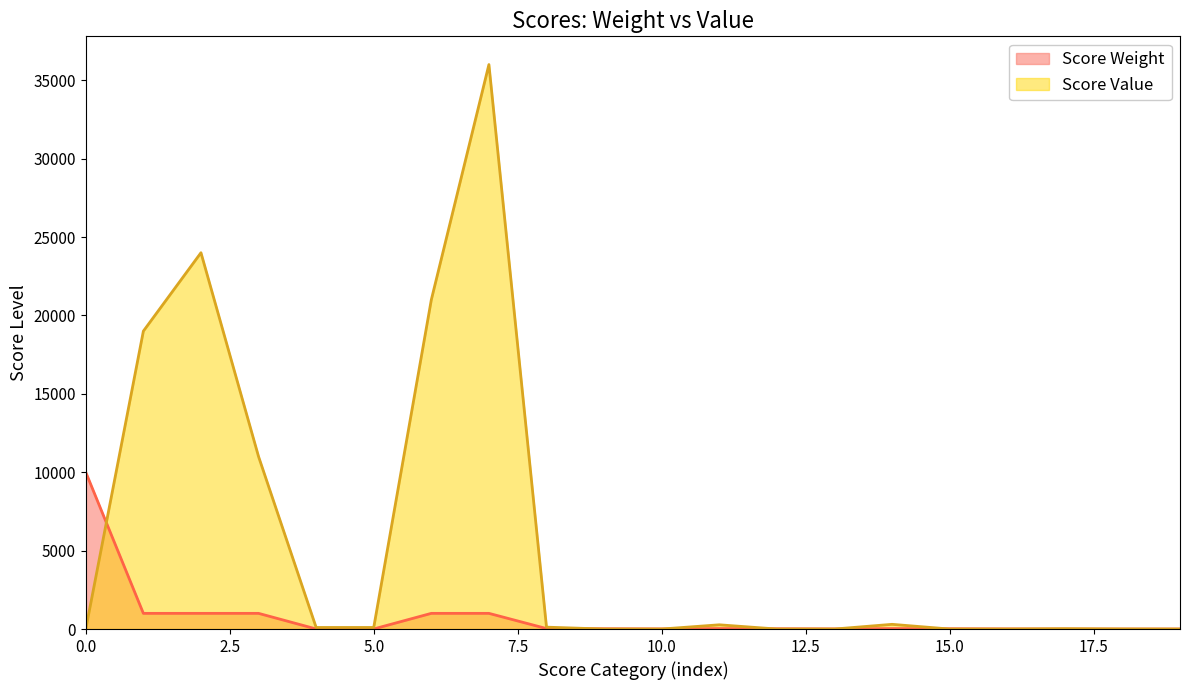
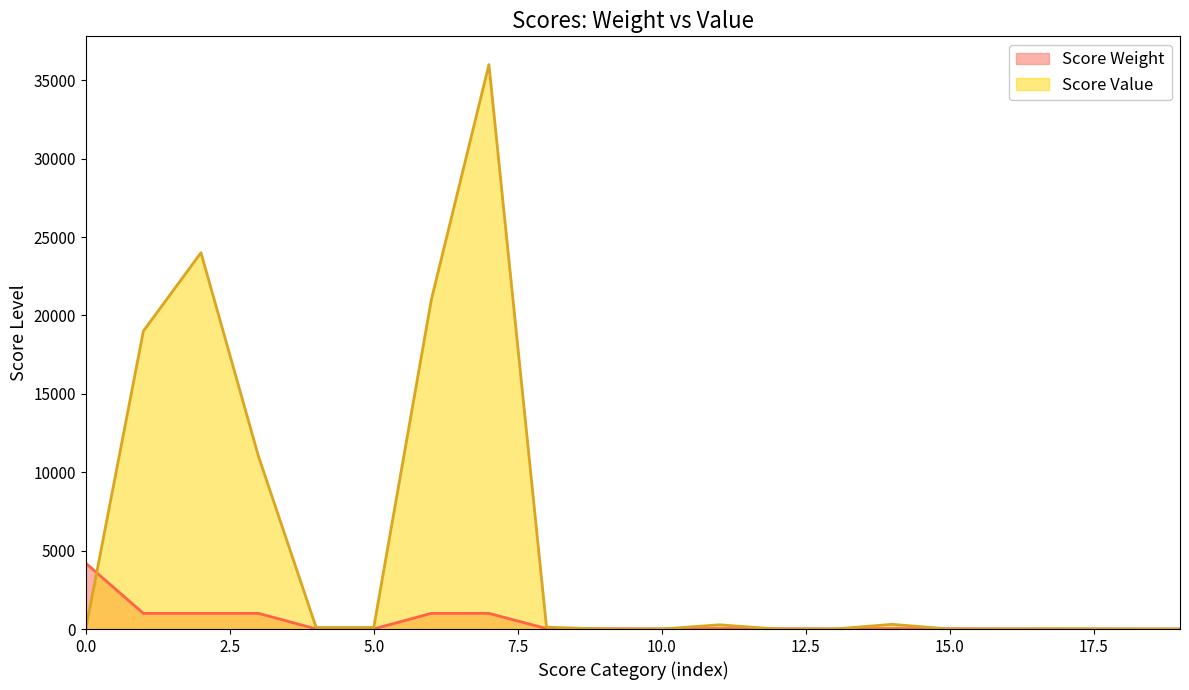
  {
    "Score Weight": {
-     "0.0": 10000
+     "0.0": 4200
    },
    "Score Value": {
      "0.0": 0
    }
  }
